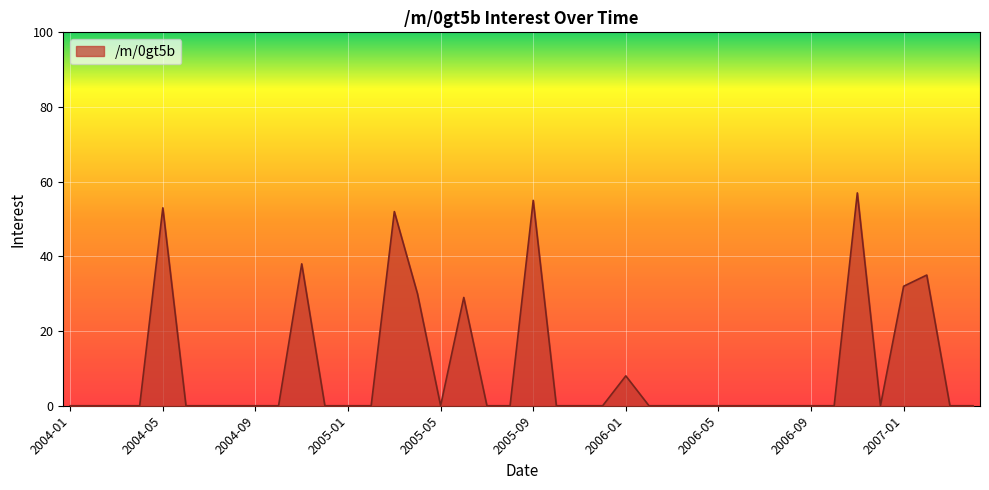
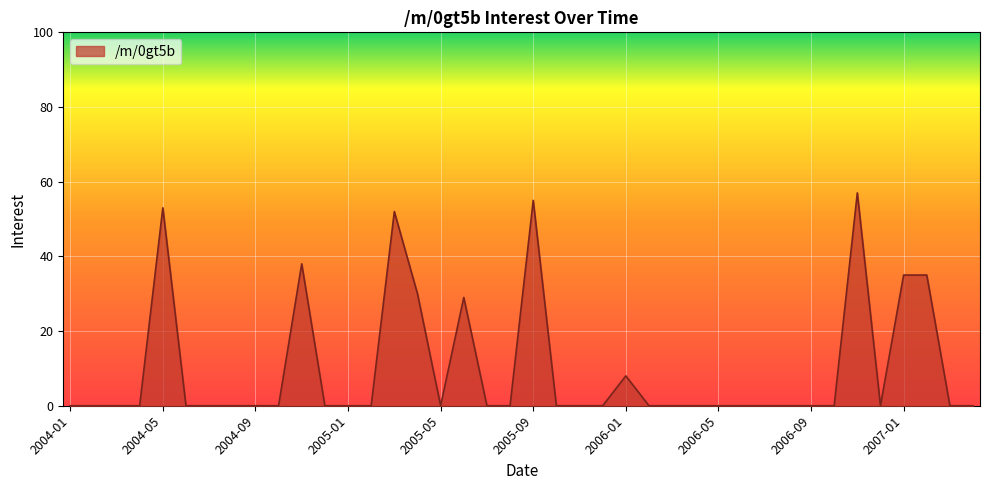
  {
    "2004-01": 0,
    "2004-05": 53,
    "2004-09": 0,
    "2005-01": 0,
    "2005-05": 0,
    "2005-09": 55,
    "2006-01": 8,
    "2006-05": 0,
    "2006-09": 0,
-   "2007-01": 32
+   "2007-01": 35
  }
